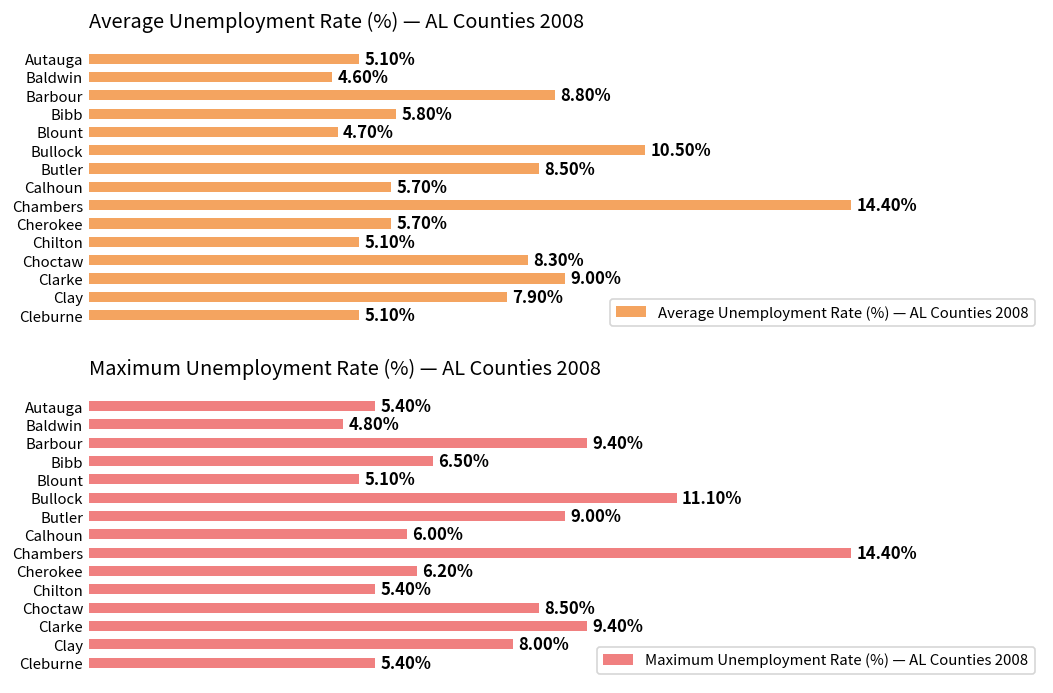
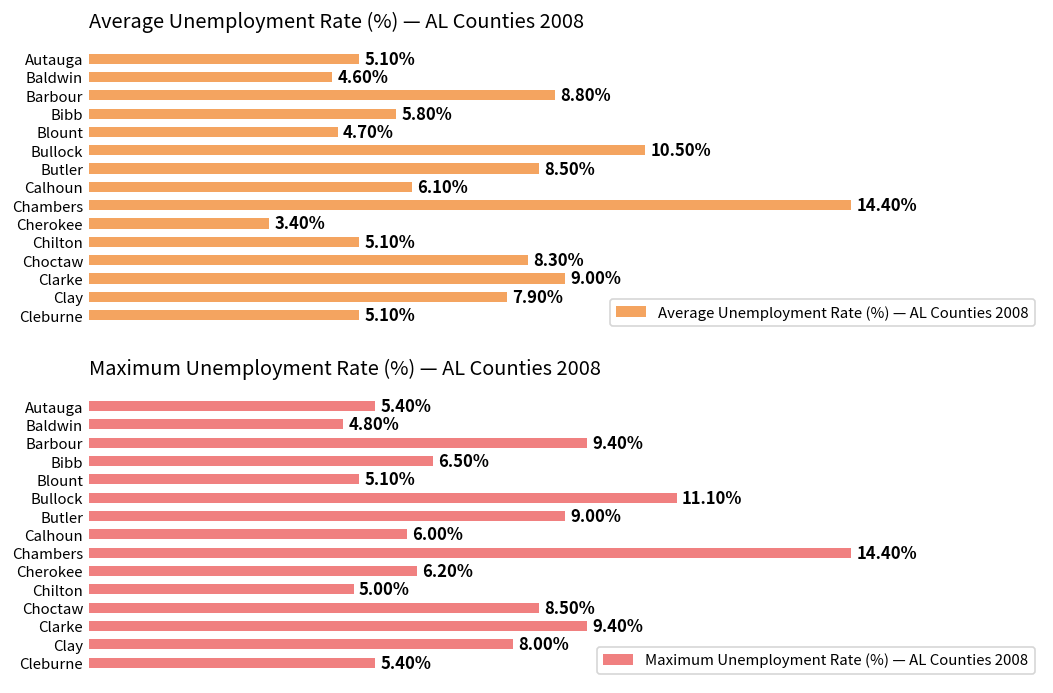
  {
    "Average Unemployment Rate (%) — AL Counties 2008": {
      "Autauga": "5.10%",
      "Baldwin": "4.60%",
      "Barbour": "8.80%",
      "Bibb": "5.80%",
      "Blount": "4.70%",
      "Bullock": "10.50%",
      "Butler": "8.50%",
-     "Calhoun": "5.70%",
+     "Calhoun": "6.10%",
      "Chambers": "14.40%",
-     "Cherokee": "5.70%",
+     "Cherokee": "3.40%",
      "Chilton": "5.10%",
      "Choctaw": "8.30%",
      "Clarke": "9.00%",
      "Clay": "7.90%",
      "Cleburne": "5.10%"
    },
    "Maximum Unemployment Rate (%) — AL Counties 2008": {
      "Autauga": "5.40%",
      "Baldwin": "4.80%",
      "Barbour": "9.40%",
      "Bibb": "6.50%",
      "Blount": "5.10%",
      "Bullock": "11.10%",
      "Butler": "9.00%",
      "Calhoun": "6.00%",
      "Chambers": "14.40%",
      "Cherokee": "6.20%",
-     "Chilton": "5.40%",
+     "Chilton": "5.00%",
      "Choctaw": "8.50%",
      "Clarke": "9.40%",
      "Clay": "8.00%",
      "Cleburne": "5.40%"
    }
  }
